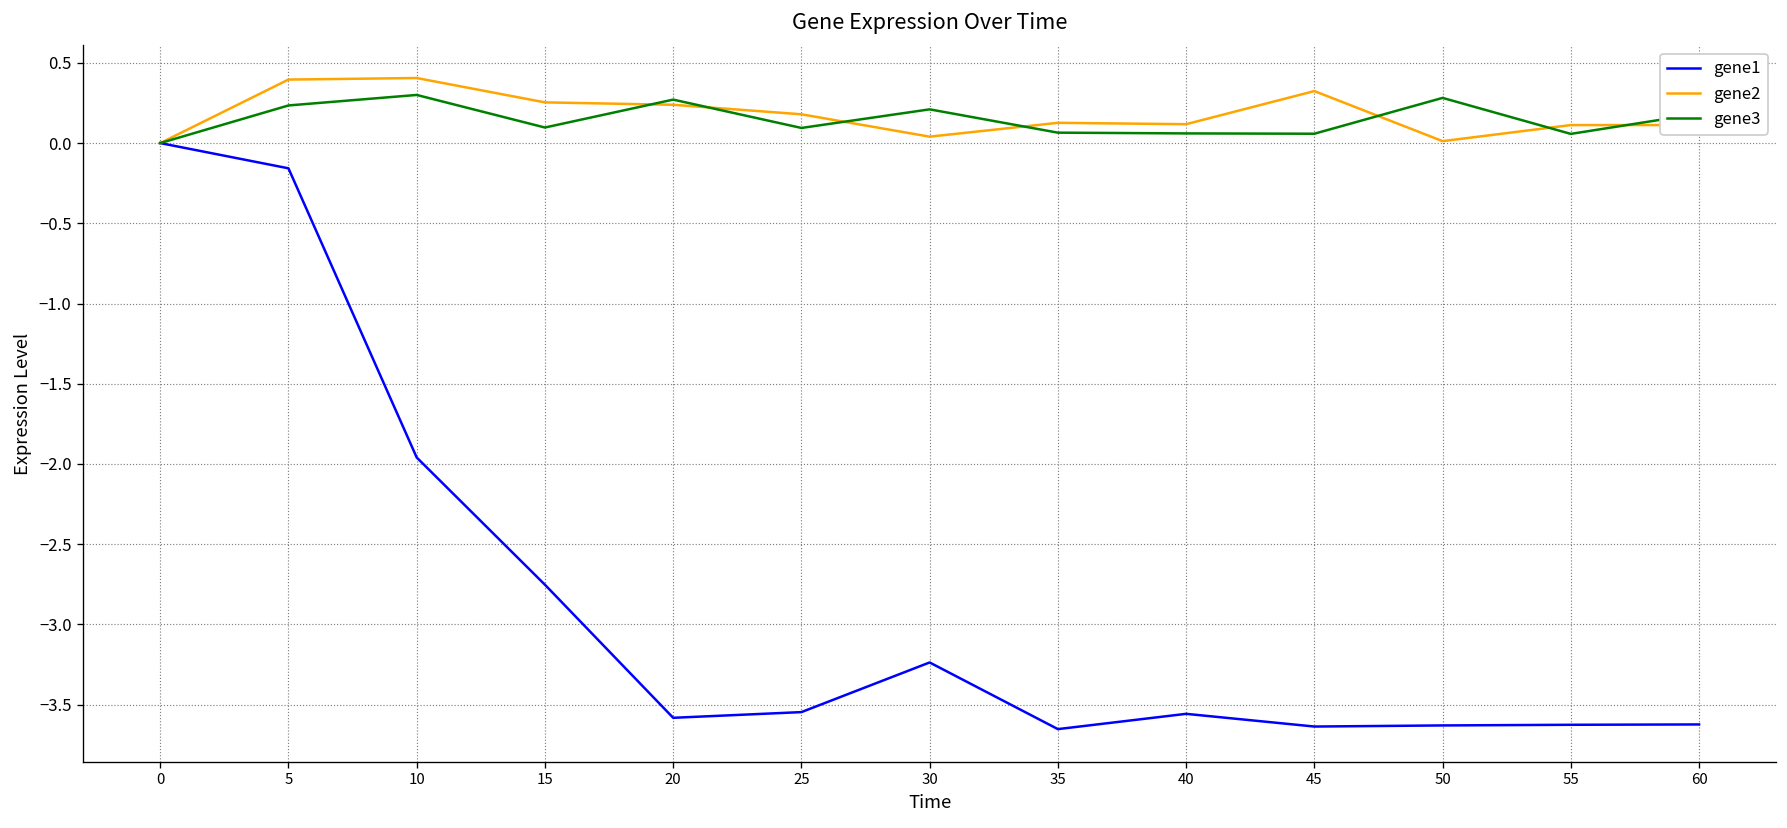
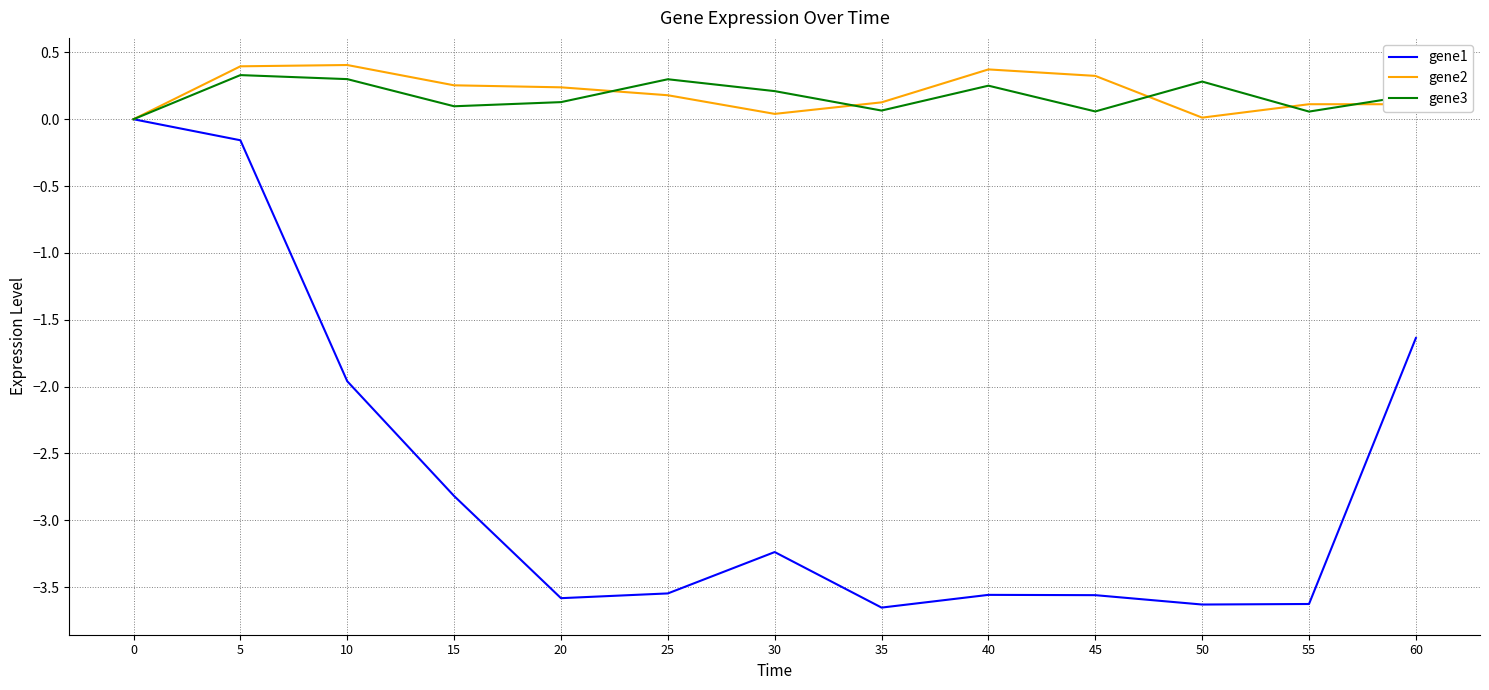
  {
    "gene1": {
      "5": -0.16,
      "10": -1.96,
-     "15": -2.75,
+     "15": -2.82,
      "20": -3.58,
      "25": -3.55,
      "30": -3.24,
      "35": -3.65,
      "40": -3.56,
-     "45": -3.64,
+     "45": -3.56,
      "50": -3.63,
      "55": -3.63,
-     "60": -3.62
+     "60": -1.64
    },
    "gene2": {
      "5": 0.40,
      "10": 0.41,
      "15": 0.25,
      "20": 0.24,
      "25": 0.18,
      "30": 0.04,
      "35": 0.13,
-     "40": 0.12,
+     "40": 0.37,
      "45": 0.32,
      "50": 0.01,
      "55": 0.11
    },
    "gene3": {
-     "5": 0.23,
+     "5": 0.33,
      "10": 0.30,
      "15": 0.10,
-     "20": 0.27,
-     "25": 0.09,
+     "20": 0.13,
+     "25": 0.30,
      "30": 0.21,
      "35": 0.06,
-     "40": 0.06,
+     "40": 0.25,
      "45": 0.06,
      "50": 0.28,
      "55": 0.06
    }
  }
